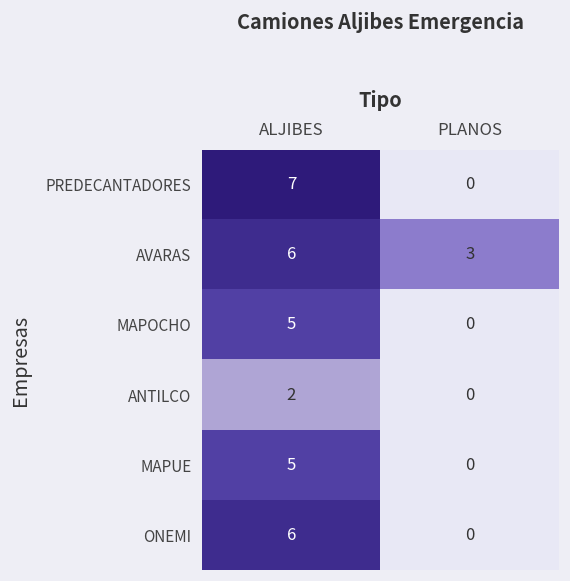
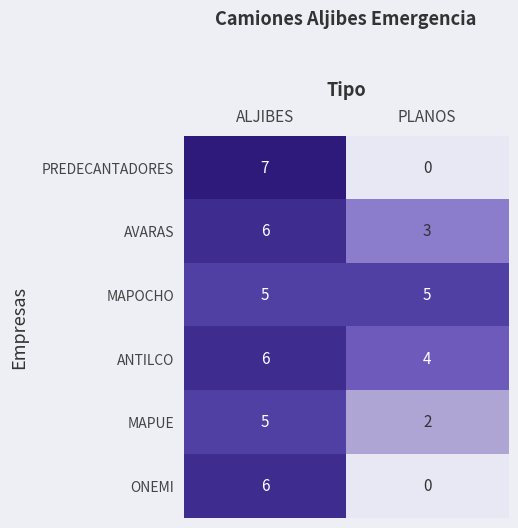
  {
    "PREDECANTADORES": {
      "ALJIBES": 7,
      "PLANOS": 0
    },
    "AVARAS": {
      "ALJIBES": 6,
      "PLANOS": 3
    },
    "MAPOCHO": {
      "ALJIBES": 5,
-     "PLANOS": 0
+     "PLANOS": 5
    },
    "ANTILCO": {
-     "ALJIBES": 2,
-     "PLANOS": 0
+     "ALJIBES": 6,
+     "PLANOS": 4
    },
    "MAPUE": {
      "ALJIBES": 5,
-     "PLANOS": 0
+     "PLANOS": 2
    },
    "ONEMI": {
      "ALJIBES": 6,
      "PLANOS": 0
    }
  }
